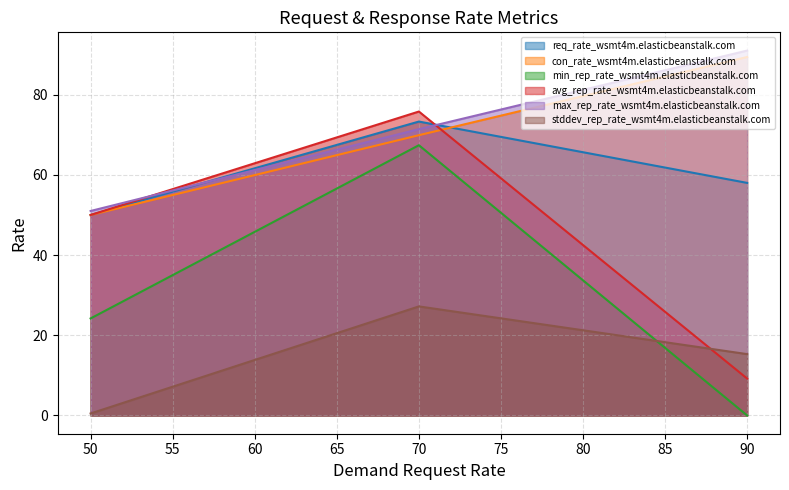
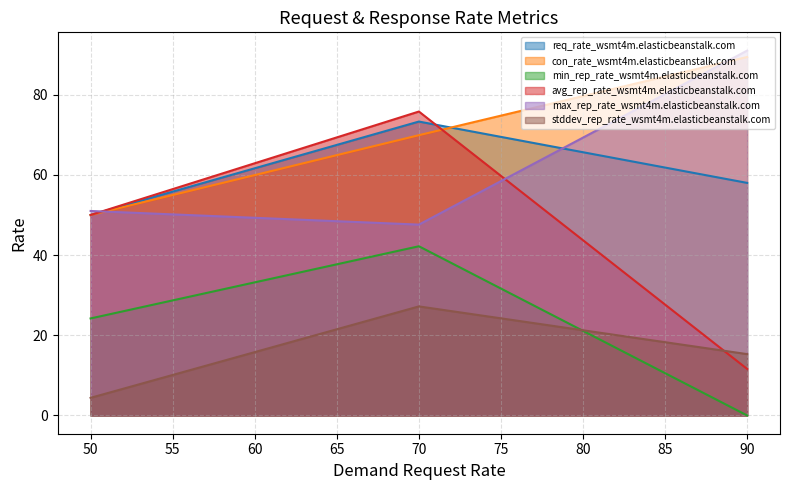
  {
    "req_rate_wsmt4m.elasticbeanstalk.com": {
      "70": 73,
      "90": 58
    },
    "con_rate_wsmt4m.elasticbeanstalk.com": {
      "70": 70
    },
    "min_rep_rate_wsmt4m.elasticbeanstalk.com": {
      "50": 24,
-     "70": 67,
+     "70": 42,
      "90": 0
    },
    "avg_rep_rate_wsmt4m.elasticbeanstalk.com": {
      "70": 76,
-     "90": 9
+     "90": 12
    },
    "max_rep_rate_wsmt4m.elasticbeanstalk.com": {
      "50": 51,
-     "70": 71
+     "70": 48
    },
    "stddev_rep_rate_wsmt4m.elasticbeanstalk.com": {
-     "50": 1,
+     "50": 4,
      "70": 27,
      "90": 15
    }
  }
